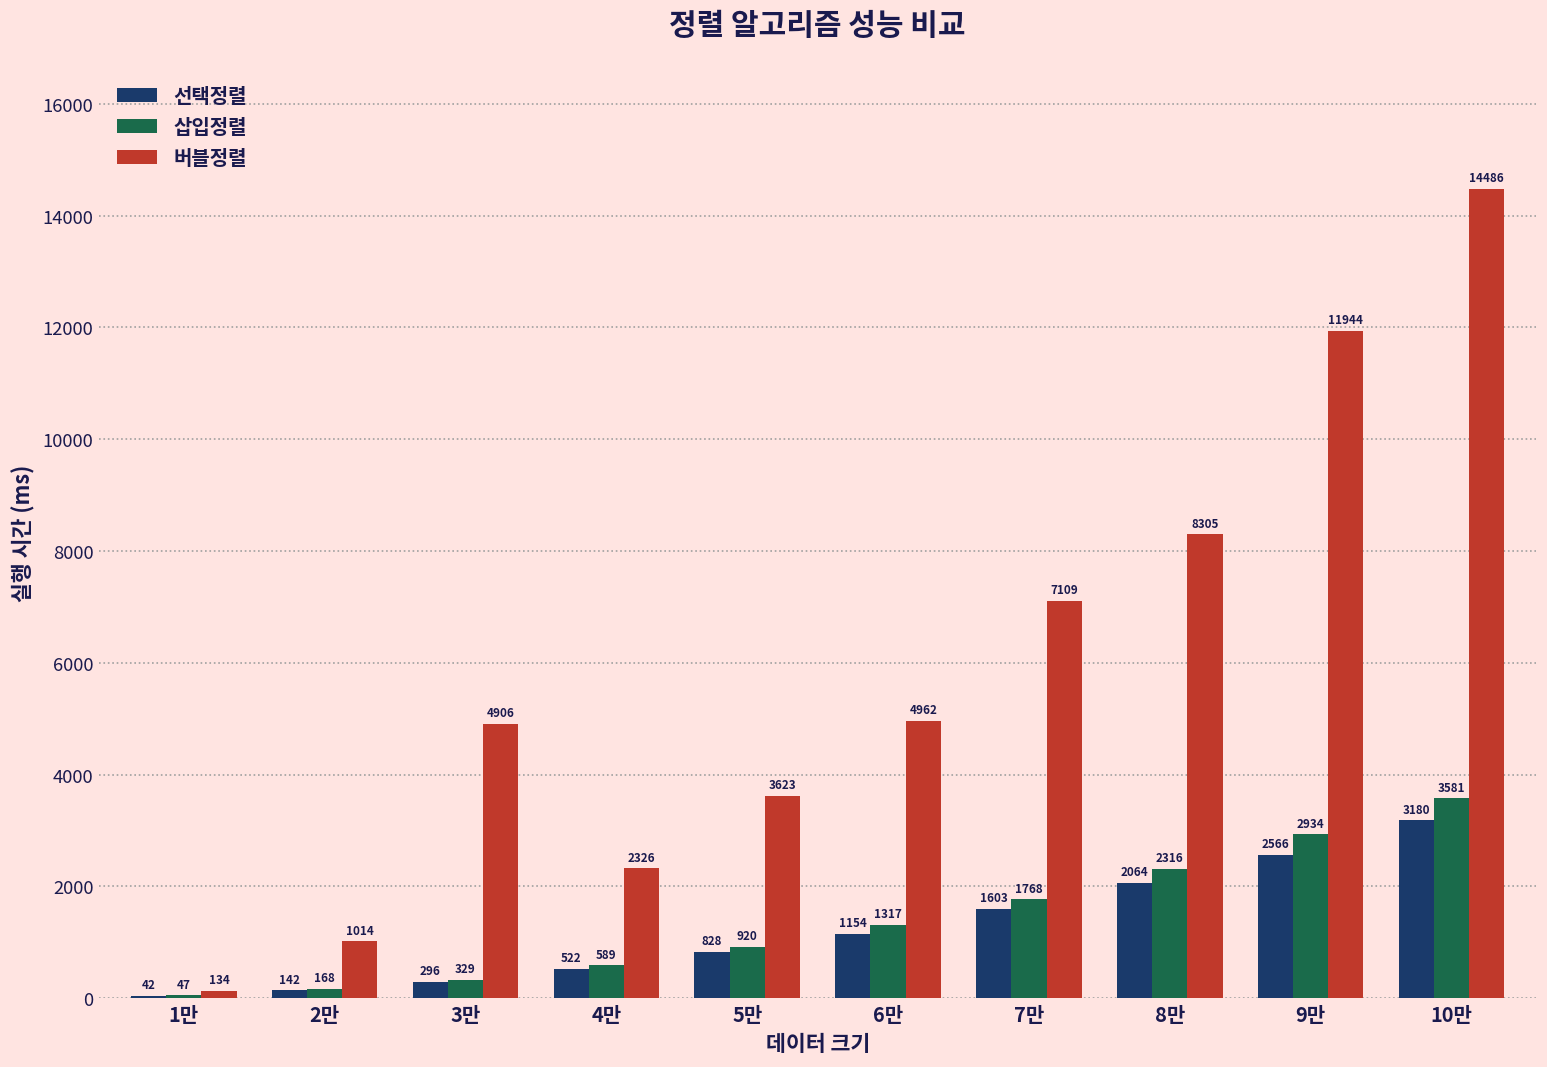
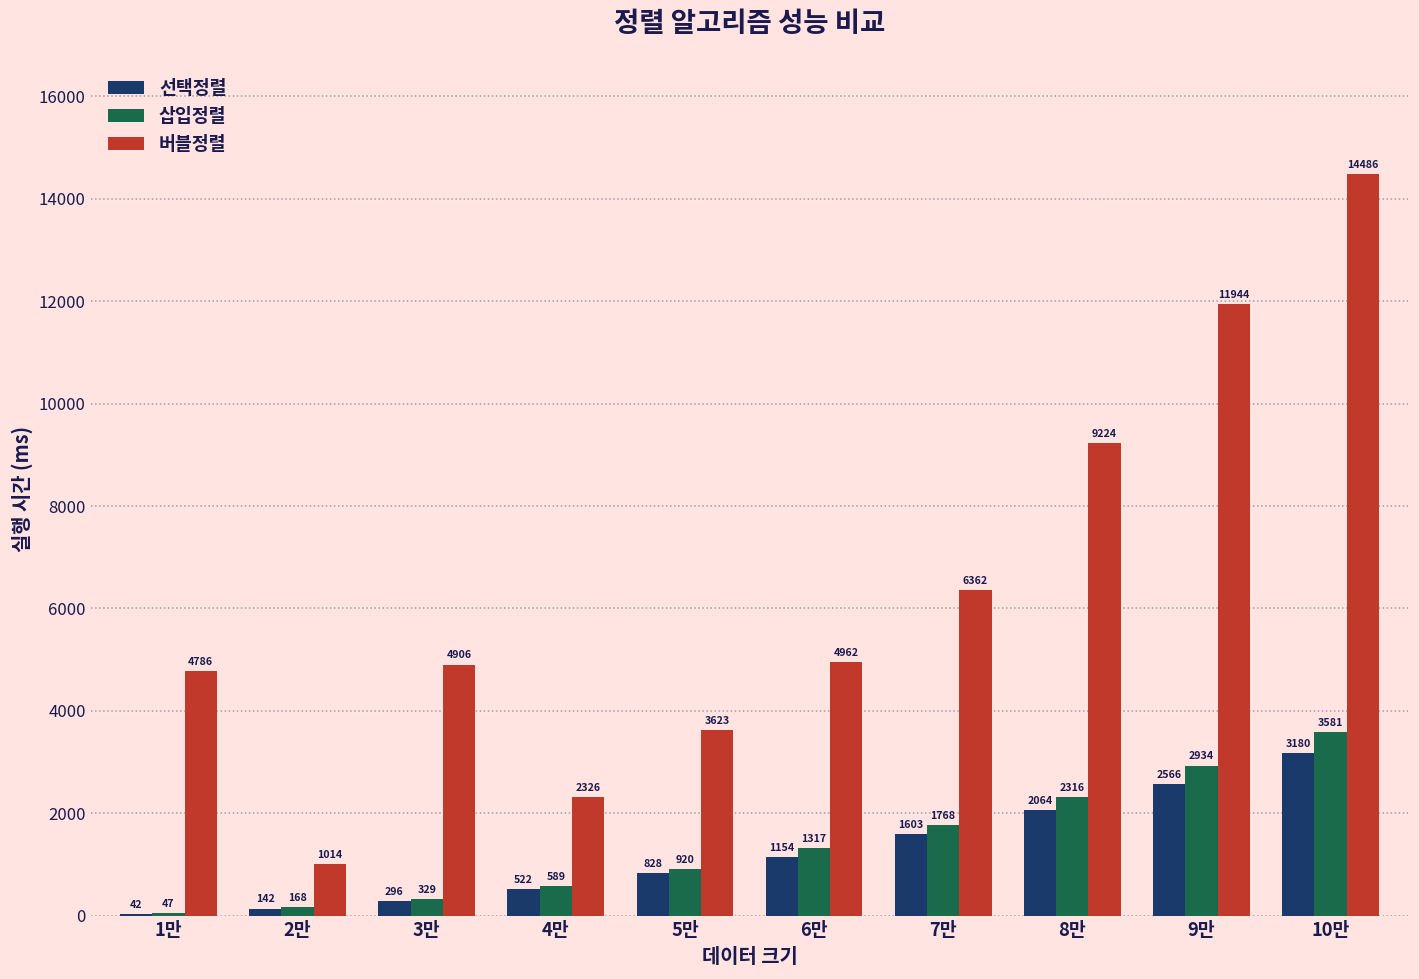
  {
    "버블정렬": {
-     "1만": 134,
+     "1만": 4786,
      "2만": 1014,
      "3만": 4906,
      "4만": 2326,
      "5만": 3623,
      "6만": 4962,
-     "7만": 7109,
-     "8만": 8305,
+     "7만": 6362,
+     "8만": 9224,
      "9만": 11944,
      "10만": 14486
    }
  }
